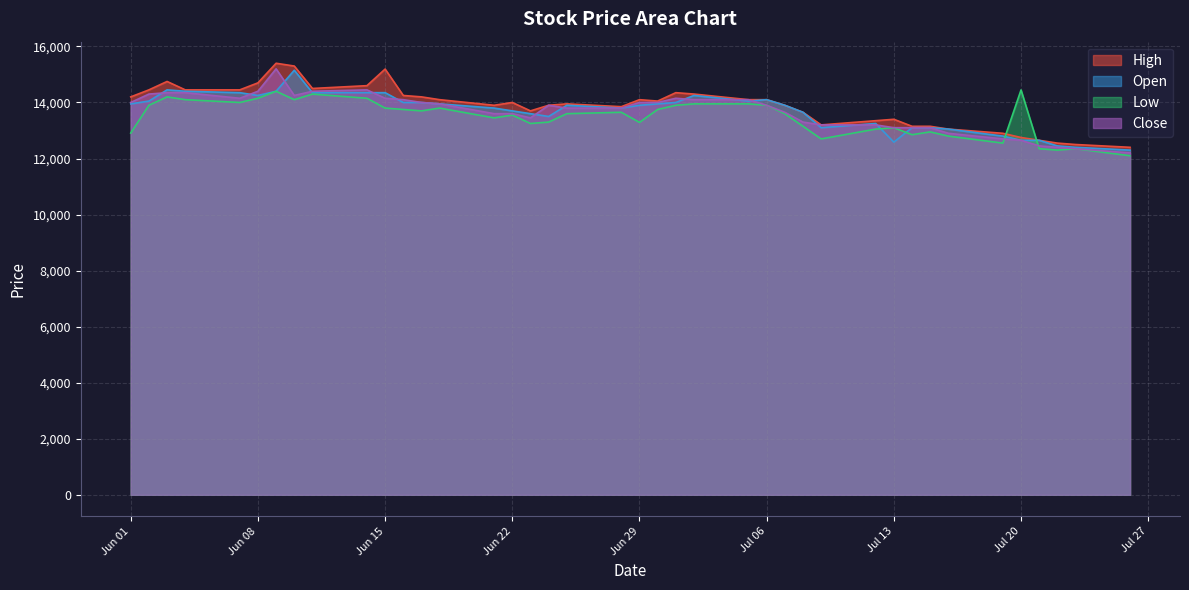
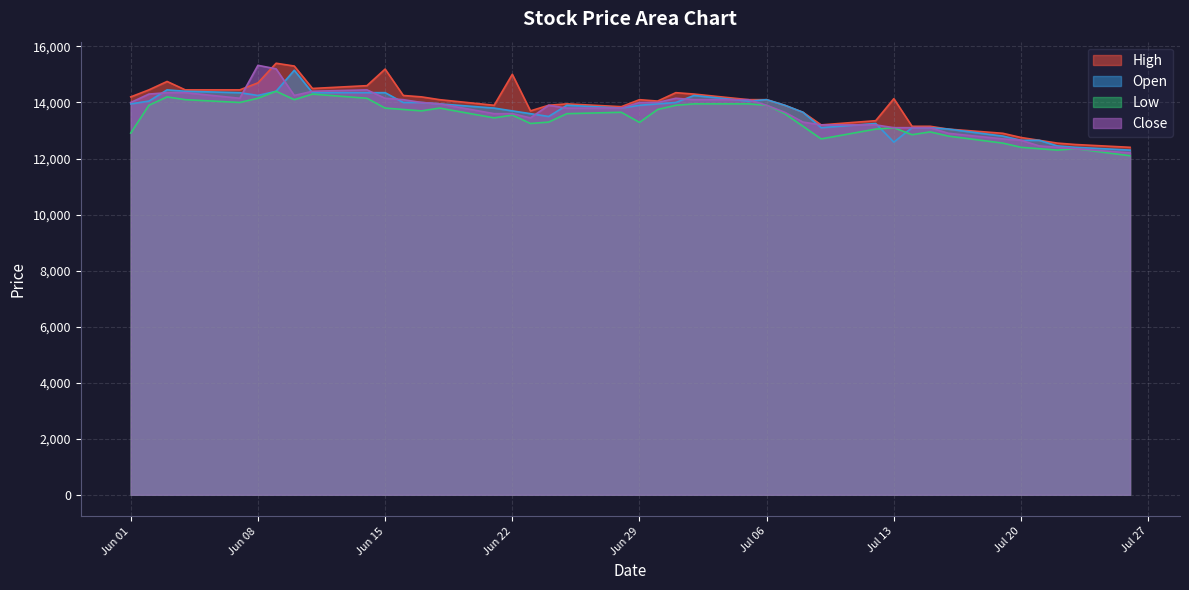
  {
    "High": {
      "Jun 01": "14,200",
      "Jun 08": "14,700",
      "Jun 15": "15,200",
-     "Jun 22": "14,000",
+     "Jun 22": "15,000",
      "Jun 29": "14,100",
-     "Jul 13": "13,400",
+     "Jul 13": "14,100",
      "Jul 20": "12,800"
    },
    "Open": {
      "Jun 08": "14,300",
      "Jun 15": "14,400",
      "Jun 22": "13,700",
      "Jun 29": "13,900",
      "Jul 13": "12,600"
    },
    "Low": {
      "Jun 01": "12,900",
      "Jun 08": "14,200",
      "Jun 15": "13,800",
      "Jun 29": "13,300",
-     "Jul 20": "14,400"
+     "Jul 20": "12,400"
    },
    "Close": {
-     "Jun 08": "14,400",
+     "Jun 08": "15,300",
      "Jun 15": "14,200",
      "Jun 29": "14,000"
    }
  }
